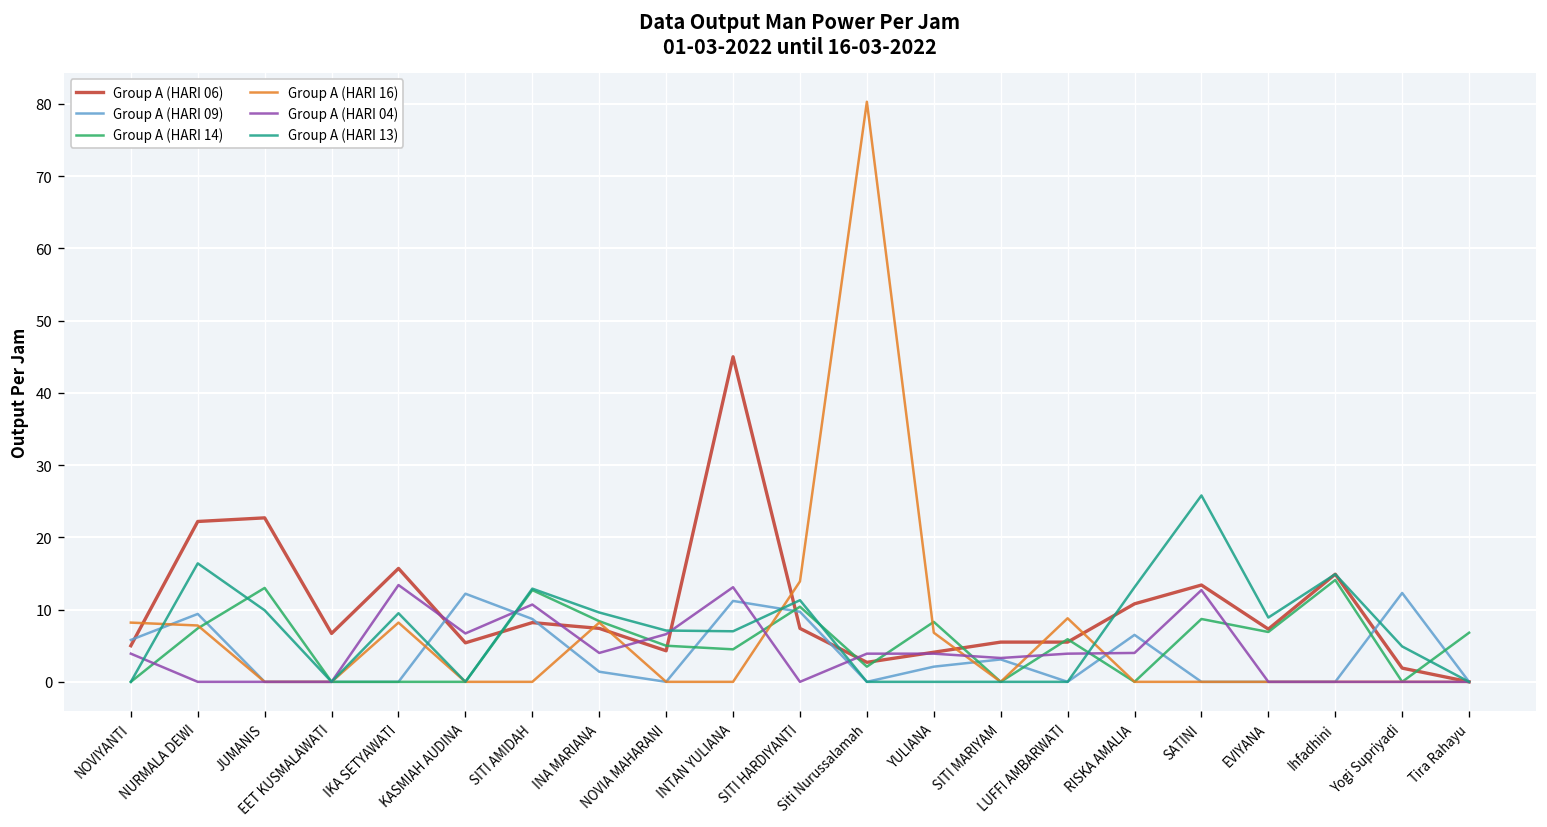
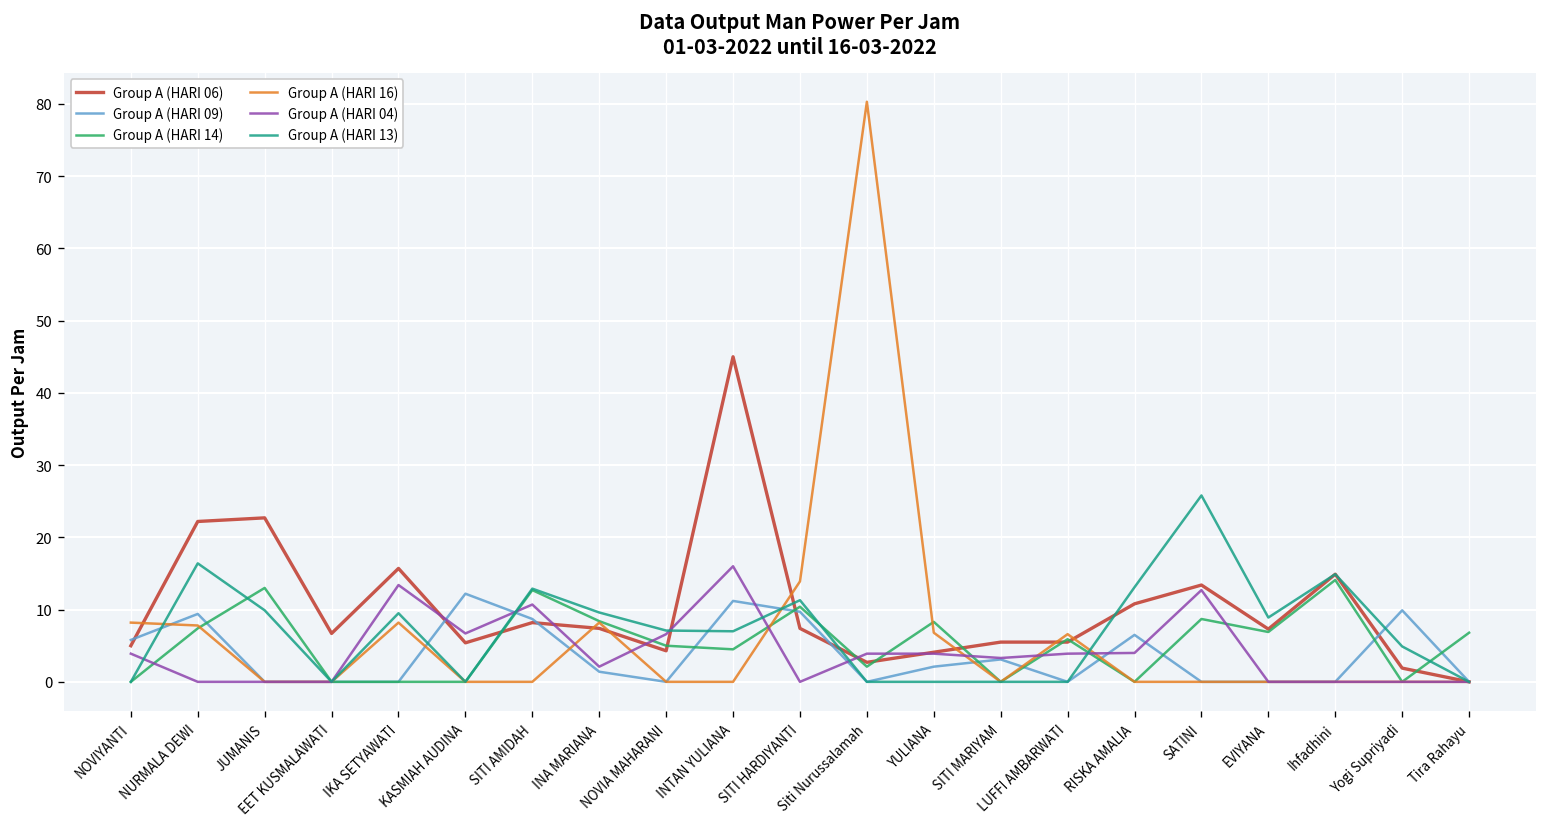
  {
    "Group A (HARI 06)": {
      "NOVIYANTI": 5,
      "NURMALA DEWI": 22,
      "JUMANIS": 23,
      "EET KUSMALAWATI": 7,
      "IKA SETYAWATI": 16,
      "KASMIAH AUDINA": 5,
      "SITI AMIDAH": 8,
      "INA MARIANA": 7,
      "NOVIA MAHARANI": 4,
      "INTAN YULIANA": 45,
      "SITI HARDIYANTI": 7,
      "Siti Nurussalamah": 3,
      "SITI MARIYAM": 6,
      "RISKA AMALIA": 11,
      "SATINI": 13,
      "Yogi Supriyadi": 2
    },
    "Group A (HARI 09)": {
      "NOVIYANTI": 6,
      "NURMALA DEWI": 9,
      "KASMIAH AUDINA": 12,
      "SITI AMIDAH": 9,
      "INA MARIANA": 1,
      "INTAN YULIANA": 11,
      "SITI HARDIYANTI": 10,
      "YULIANA": 2,
      "RISKA AMALIA": 7,
-     "Yogi Supriyadi": 12
+     "Yogi Supriyadi": 10
    },
    "Group A (HARI 16)": {
      "NOVIYANTI": 8,
      "IKA SETYAWATI": 8,
      "SITI AMIDAH": 0,
      "INTAN YULIANA": 0,
      "SITI HARDIYANTI": 14,
      "Siti Nurussalamah": 80,
      "YULIANA": 7,
-     "LUFFI AMBARWATI": 9
+     "LUFFI AMBARWATI": 7
    },
    "Group A (HARI 04)": {
      "NOVIYANTI": 4,
      "NURMALA DEWI": 0,
      "IKA SETYAWATI": 13,
      "KASMIAH AUDINA": 7,
      "SITI AMIDAH": 11,
-     "INA MARIANA": 4,
+     "INA MARIANA": 2,
      "NOVIA MAHARANI": 7,
-     "INTAN YULIANA": 13,
+     "INTAN YULIANA": 16,
      "SITI HARDIYANTI": 0,
      "Siti Nurussalamah": 4,
      "LUFFI AMBARWATI": 4,
      "RISKA AMALIA": 4,
      "SATINI": 13
    }
  }
